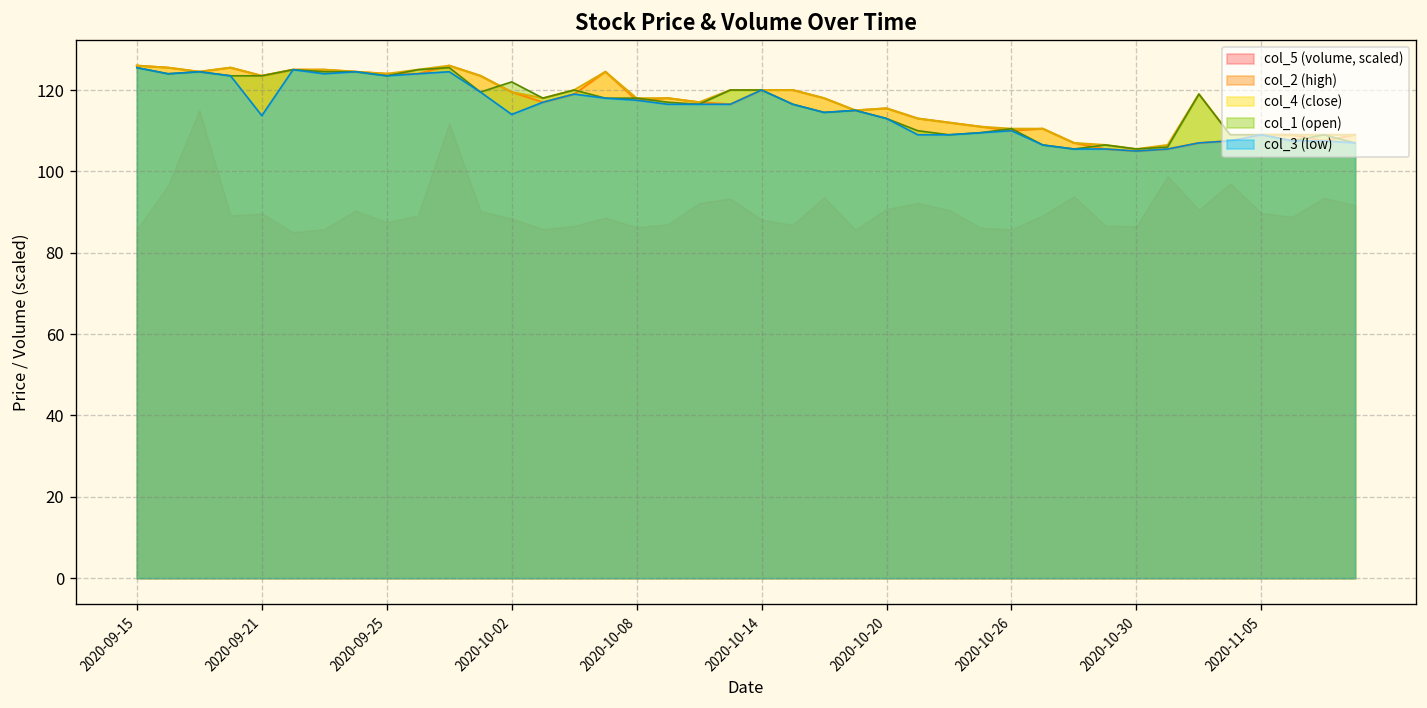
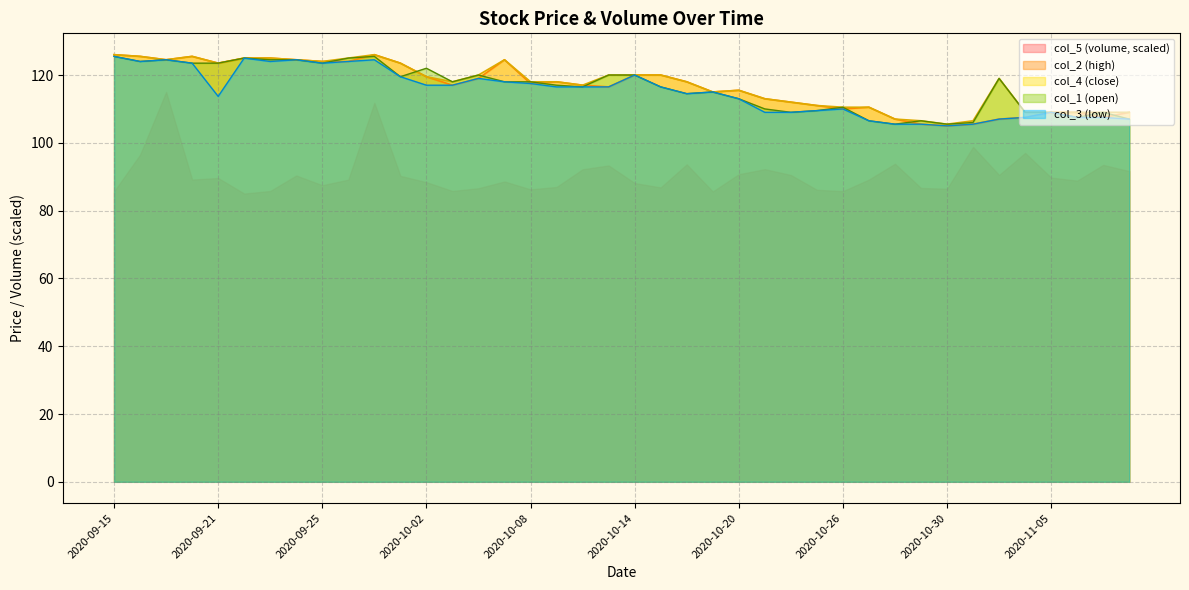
  {
    "col_1 (open)": {
      "2020-10-02": 122
    },
    "col_3 (low)": {
      "2020-09-21": 114,
-     "2020-10-02": 114
+     "2020-10-02": 117
    }
  }
